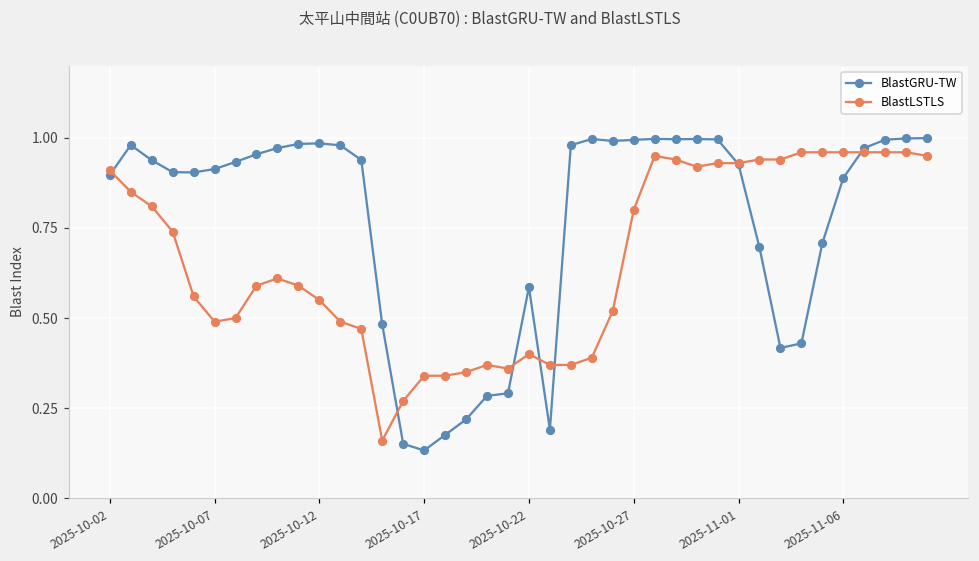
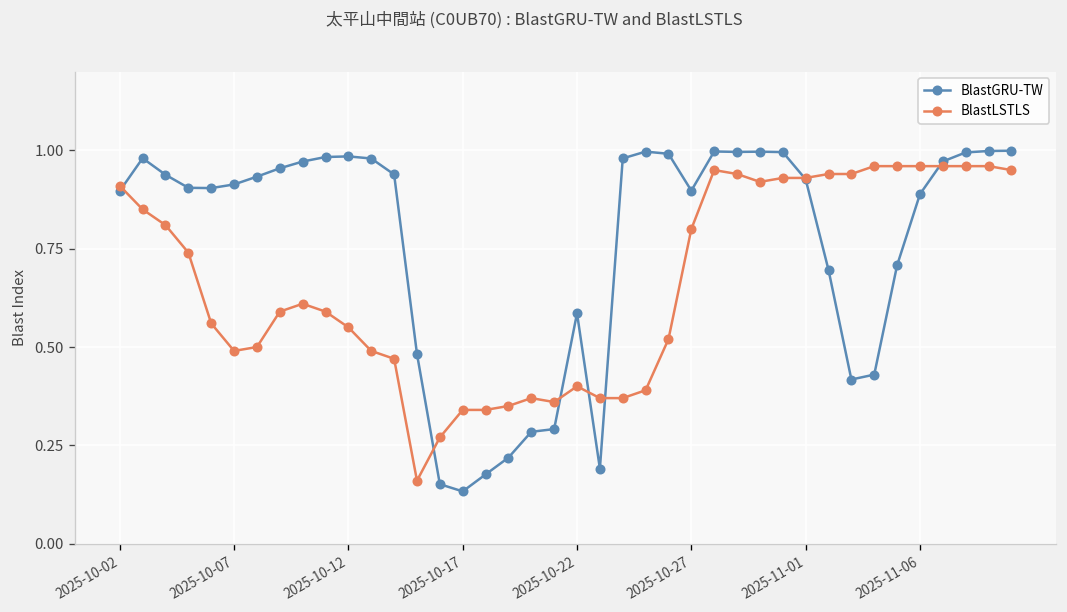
  {
    "BlastGRU-TW": {
      "2025-10-02": 0.90,
      "2025-10-07": 0.91,
      "2025-10-12": 0.98,
      "2025-10-17": 0.13,
      "2025-10-22": 0.59,
-     "2025-10-27": 0.99,
+     "2025-10-27": 0.90,
      "2025-11-06": 0.89
    },
    "BlastLSTLS": {
      "2025-10-02": 0.91,
      "2025-10-07": 0.49,
      "2025-10-12": 0.55,
      "2025-10-17": 0.34,
      "2025-10-22": 0.40,
      "2025-10-27": 0.80,
      "2025-11-06": 0.96
    }
  }
